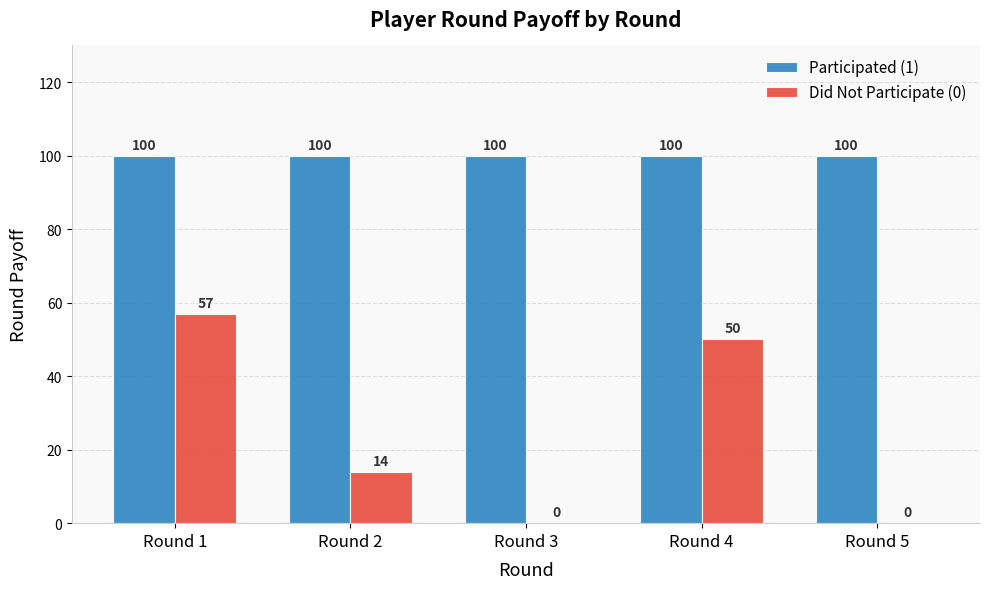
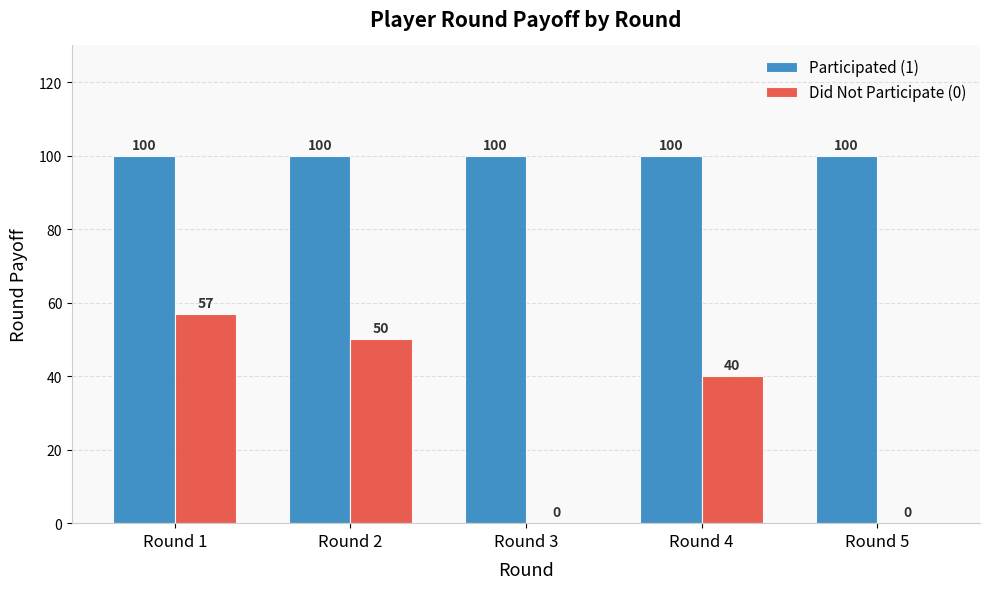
  {
    "Participated (1)": {
      "Round 1": 100,
      "Round 2": 100,
      "Round 3": 100,
      "Round 4": 100,
      "Round 5": 100
    },
    "Did Not Participate (0)": {
      "Round 1": 57,
-     "Round 2": 14,
+     "Round 2": 50,
      "Round 3": 0,
-     "Round 4": 50,
+     "Round 4": 40,
      "Round 5": 0
    }
  }
